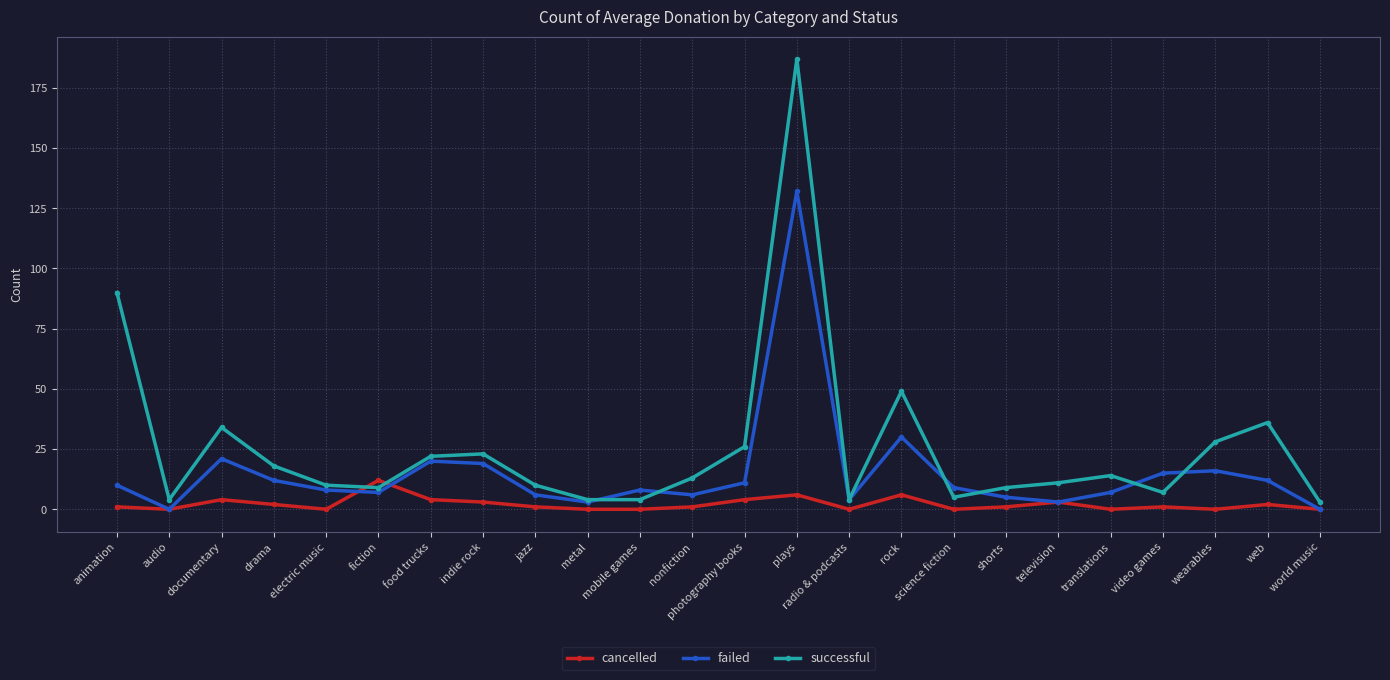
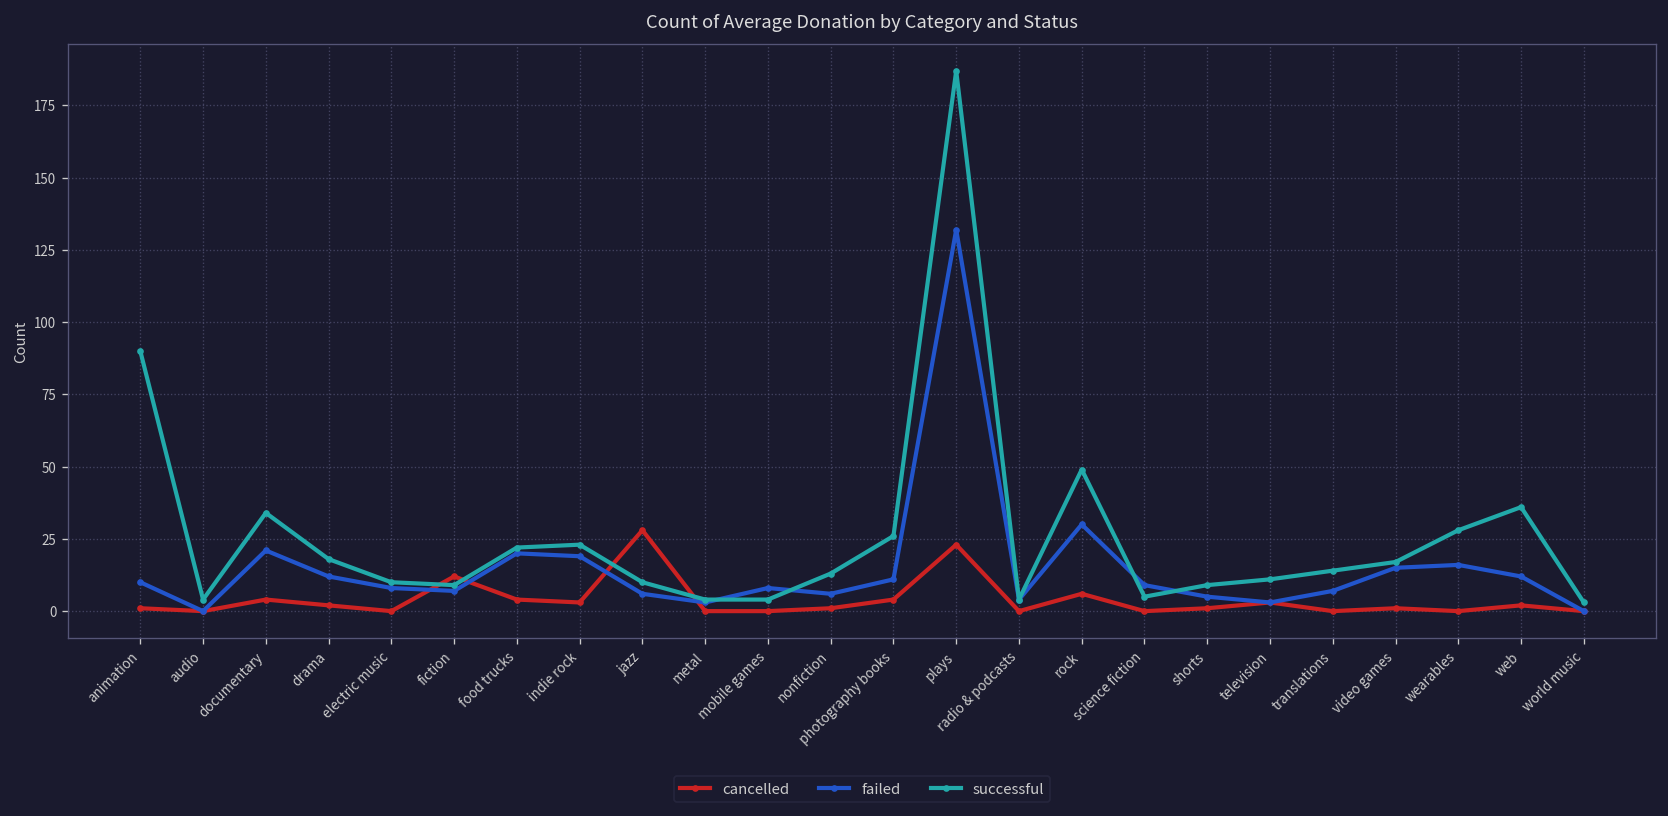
  {
    "cancelled": {
      "animation": 1,
      "documentary": 4,
      "drama": 2,
      "electric music": 0,
      "fiction": 12,
      "food trucks": 4,
      "indie rock": 3,
-     "jazz": 1,
+     "jazz": 28,
      "metal": 0,
      "mobile games": 0,
      "nonfiction": 1,
      "photography books": 4,
-     "plays": 6,
+     "plays": 23,
      "radio & podcasts": 0,
      "rock": 6,
      "science fiction": 0,
      "shorts": 1,
      "translations": 0,
      "video games": 1,
      "wearables": 0,
      "web": 2
    },
    "failed": {
      "animation": 10,
      "documentary": 21,
      "drama": 12,
      "electric music": 8,
      "fiction": 7,
      "food trucks": 20,
      "indie rock": 19,
      "jazz": 6,
      "mobile games": 8,
      "nonfiction": 6,
      "photography books": 11,
      "plays": 132,
      "rock": 30,
      "science fiction": 9,
      "shorts": 5,
      "translations": 7,
      "video games": 15,
      "wearables": 16,
      "web": 12
    },
    "successful": {
      "animation": 90,
      "audio": 4,
      "documentary": 34,
      "drama": 18,
      "electric music": 10,
      "fiction": 9,
      "food trucks": 22,
      "indie rock": 23,
      "jazz": 10,
      "mobile games": 4,
      "nonfiction": 13,
      "photography books": 26,
      "plays": 187,
      "rock": 49,
      "science fiction": 5,
      "shorts": 9,
      "television": 11,
      "translations": 14,
-     "video games": 7,
+     "video games": 17,
      "wearables": 28,
      "web": 36,
      "world music": 3
    }
  }
